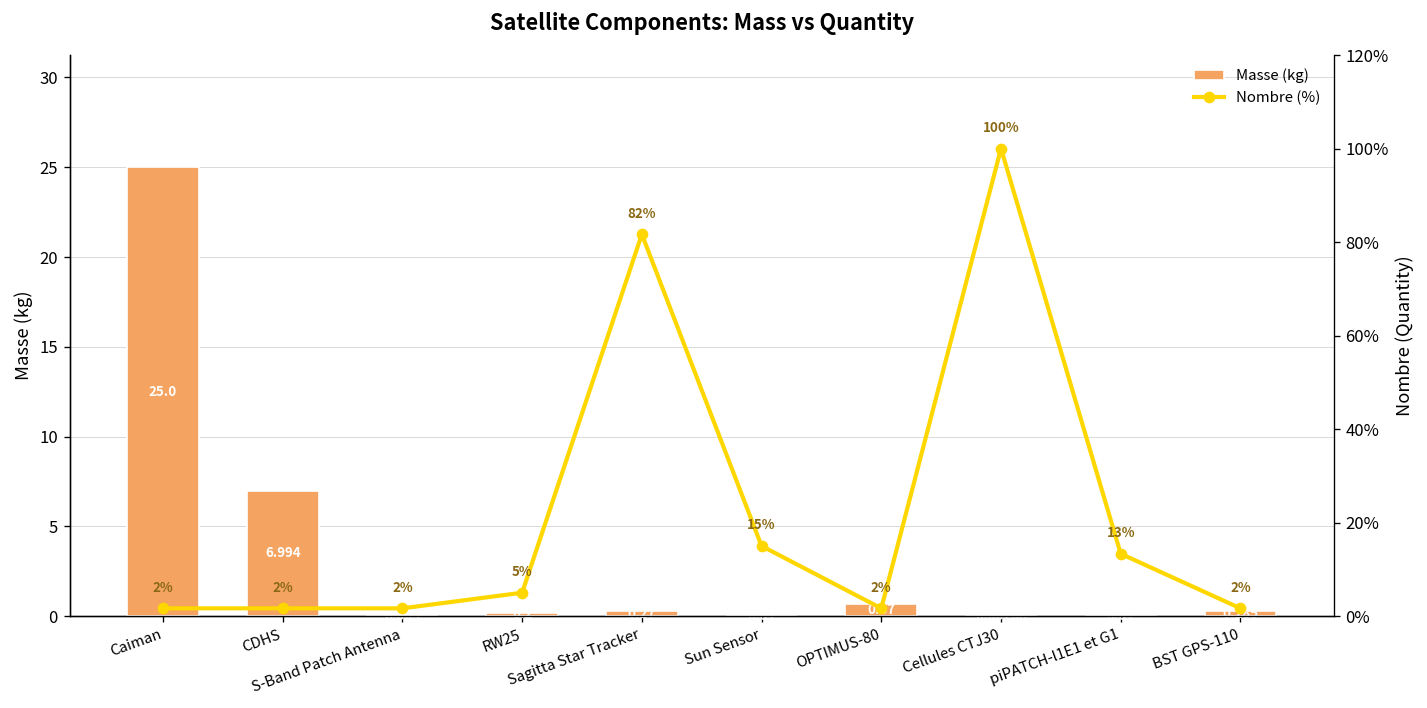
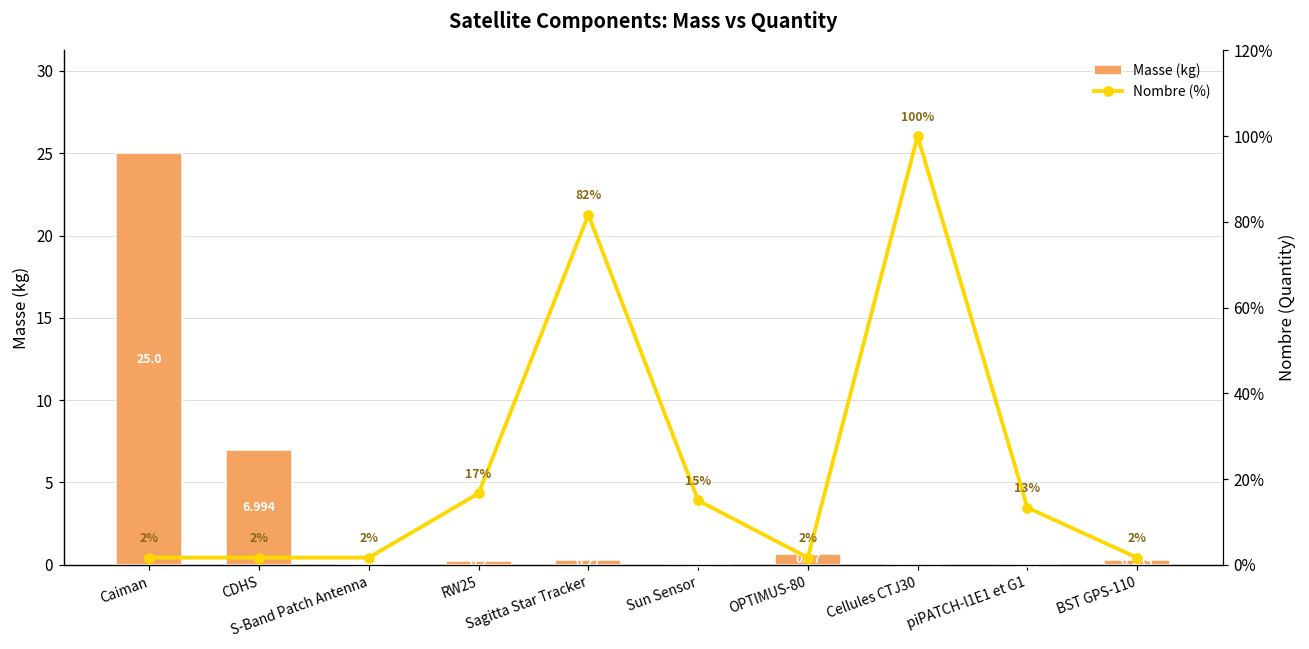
  {
    "Masse (kg)": {
      "Caiman": "25.0",
      "CDHS": "6.994"
    },
    "Nombre (%)": {
      "Caiman": "2%",
      "CDHS": "2%",
      "S-Band Patch Antenna": "2%",
-     "RW25": "5%",
+     "RW25": "17%",
      "Sagitta Star Tracker": "82%",
      "Sun Sensor": "15%",
      "OPTIMUS-80": "2%",
      "Cellules CTJ30": "100%",
      "piPATCH-l1E1 et G1": "13%",
      "BST GPS-110": "2%"
    }
  }
